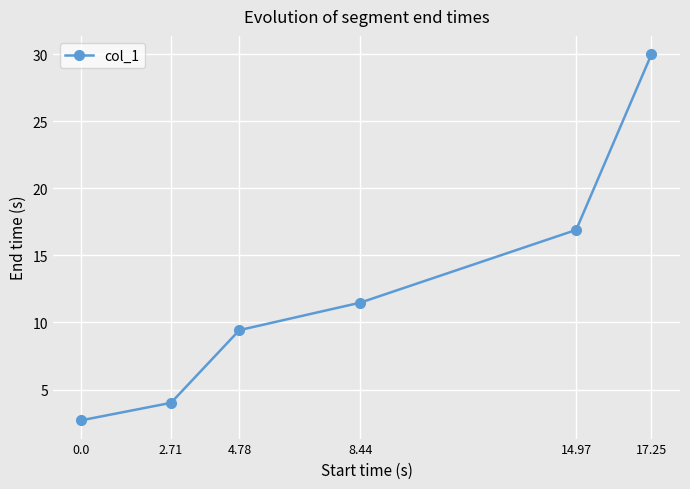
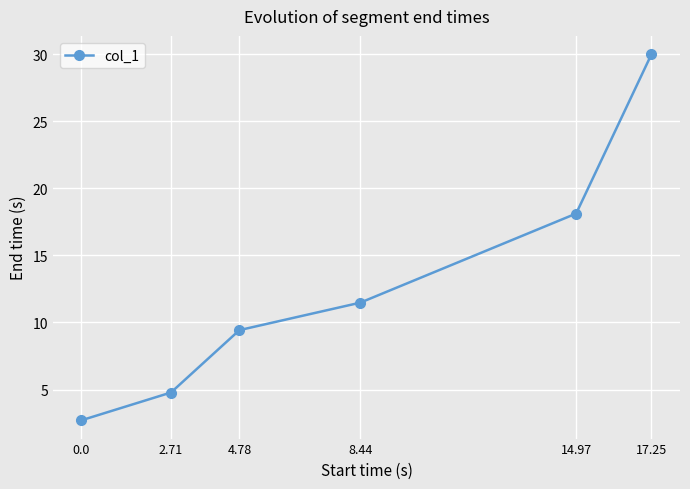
  {
    "0.0": 2.7,
-   "2.71": 4.0,
+   "2.71": 4.8,
    "4.78": 9.4,
    "8.44": 11.5,
-   "14.97": 16.9,
+   "14.97": 18.1,
    "17.25": 30.0
  }
